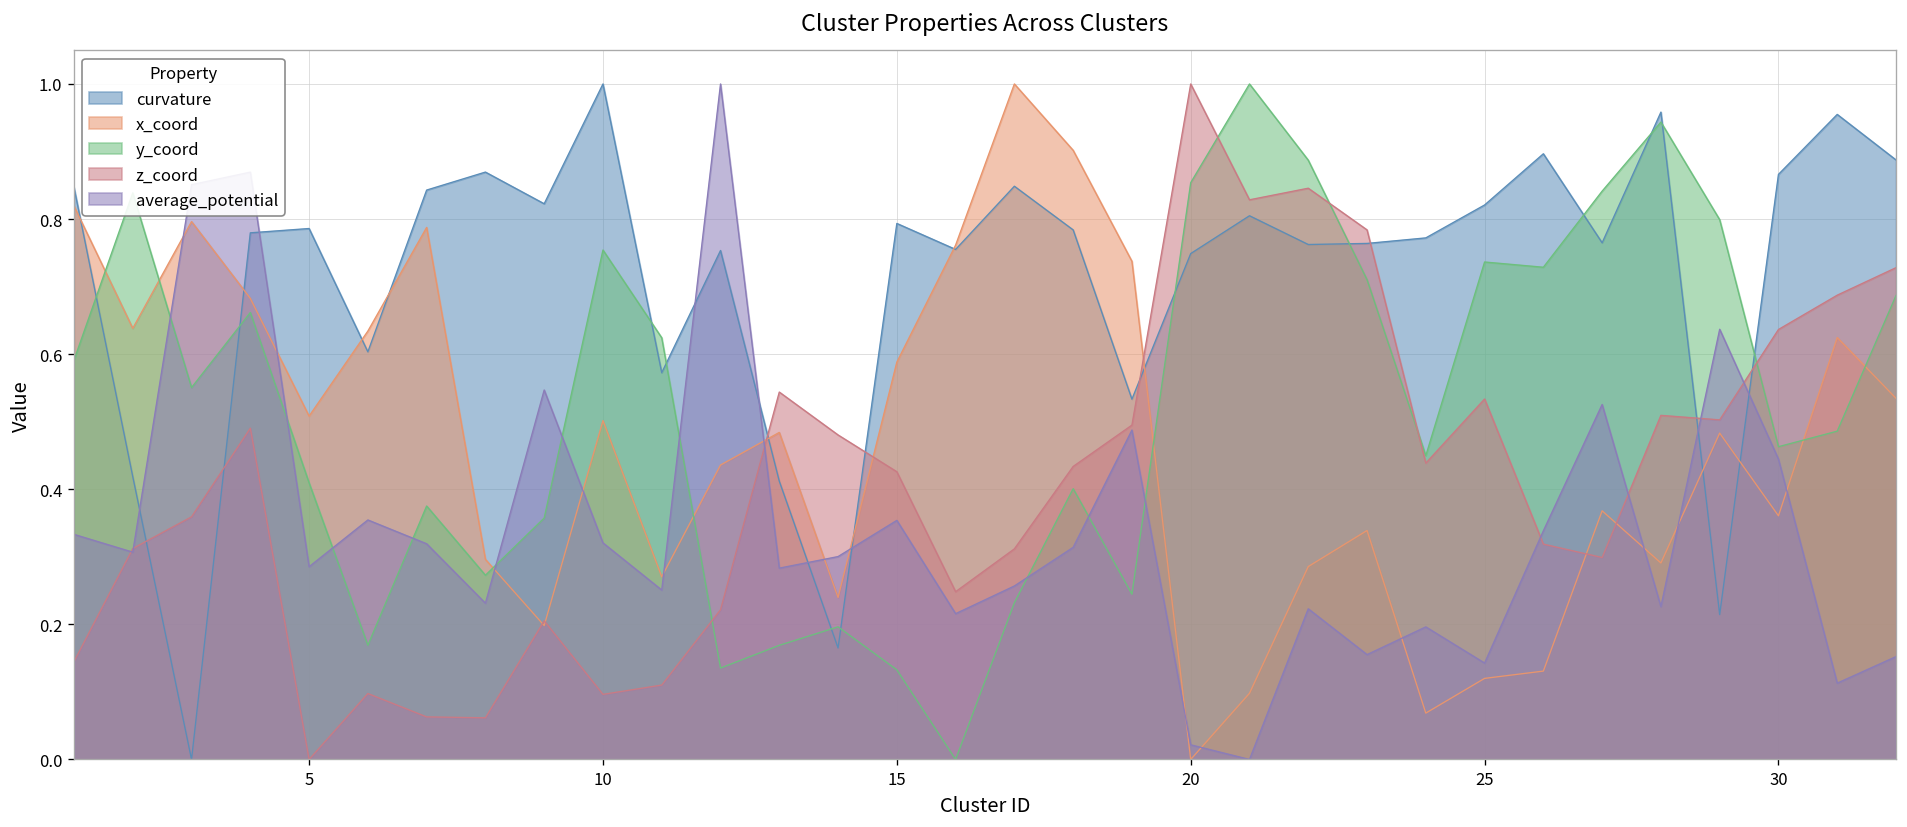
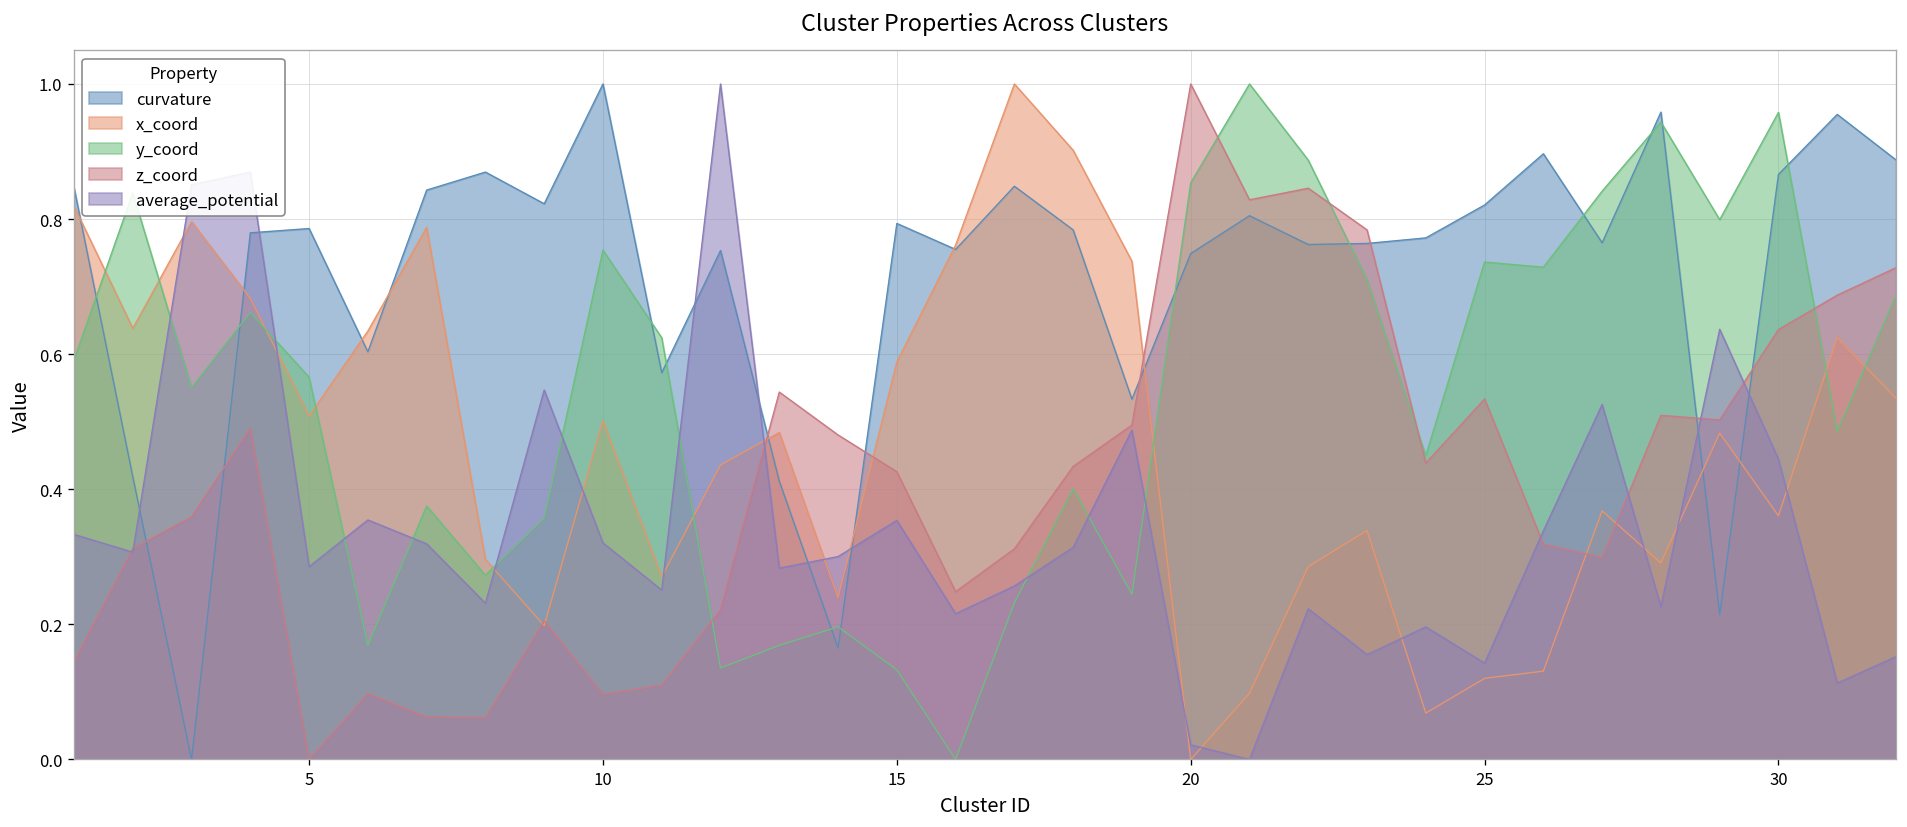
  {
    "y_coord": {
-     "5": 0.41,
+     "5": 0.57,
      "10": 0.75,
      "15": 0.13,
      "20": 0.85,
      "25": 0.74,
-     "30": 0.46
+     "30": 0.96
    }
  }
